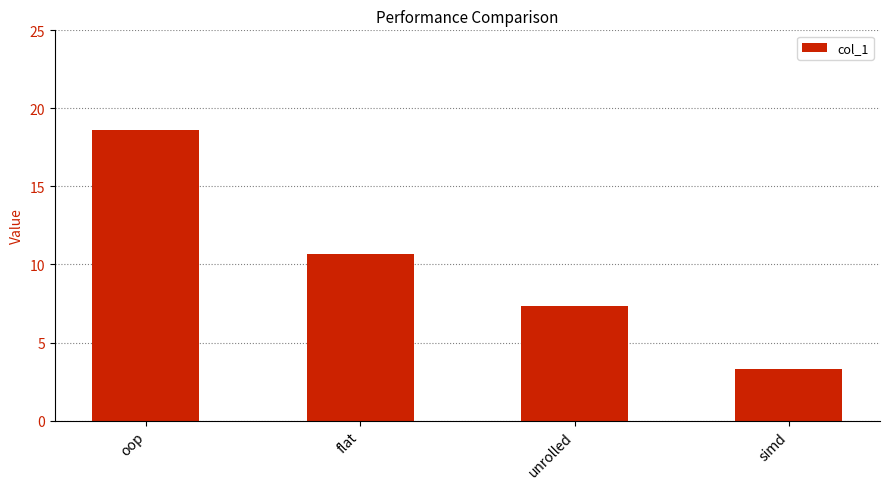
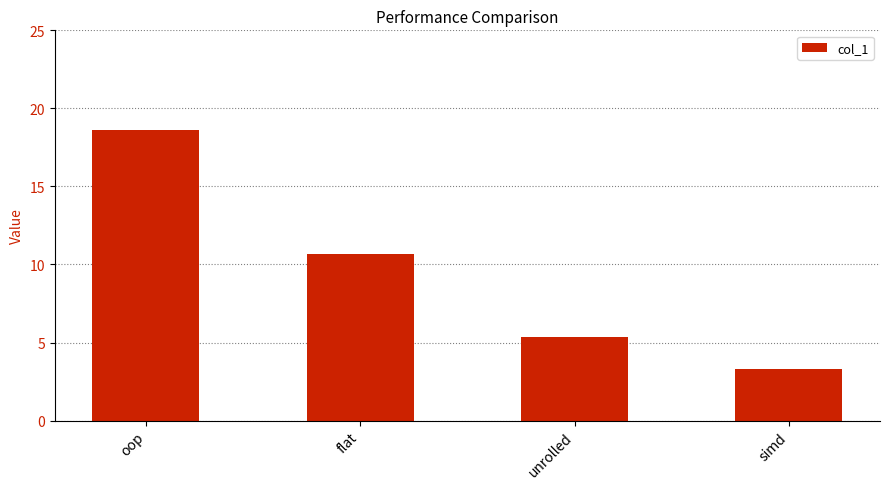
  {
    "oop": 18.6,
    "flat": 10.7,
-   "unrolled": 7.3,
+   "unrolled": 5.4,
    "simd": 3.3
  }
